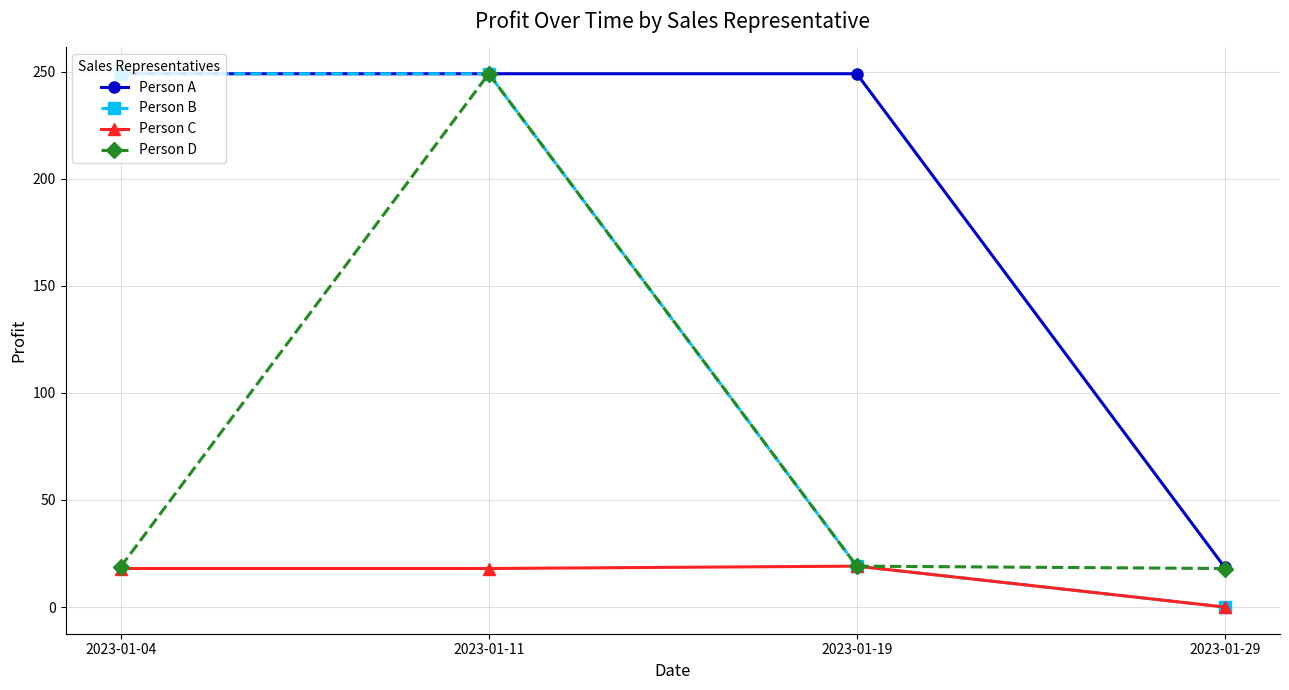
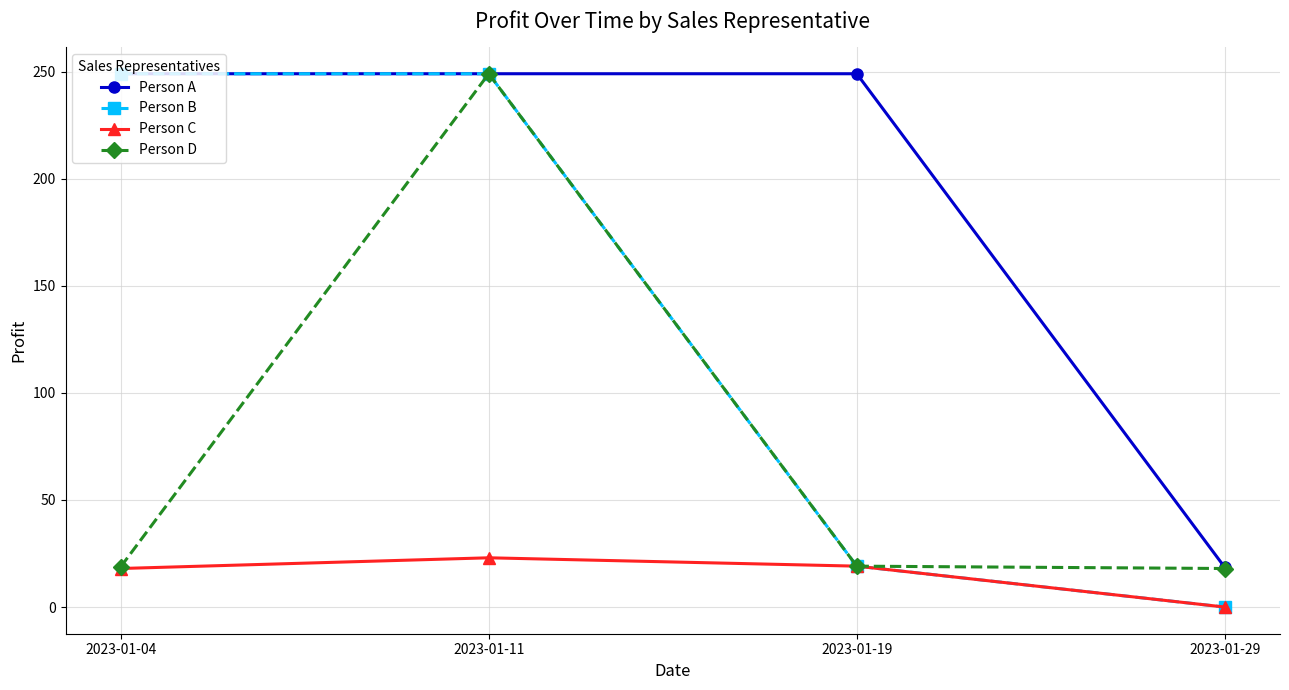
  {
    "Person A": {
      "2023-01-19": 249
    },
    "Person C": {
-     "2023-01-11": 18
+     "2023-01-11": 23
    }
  }
